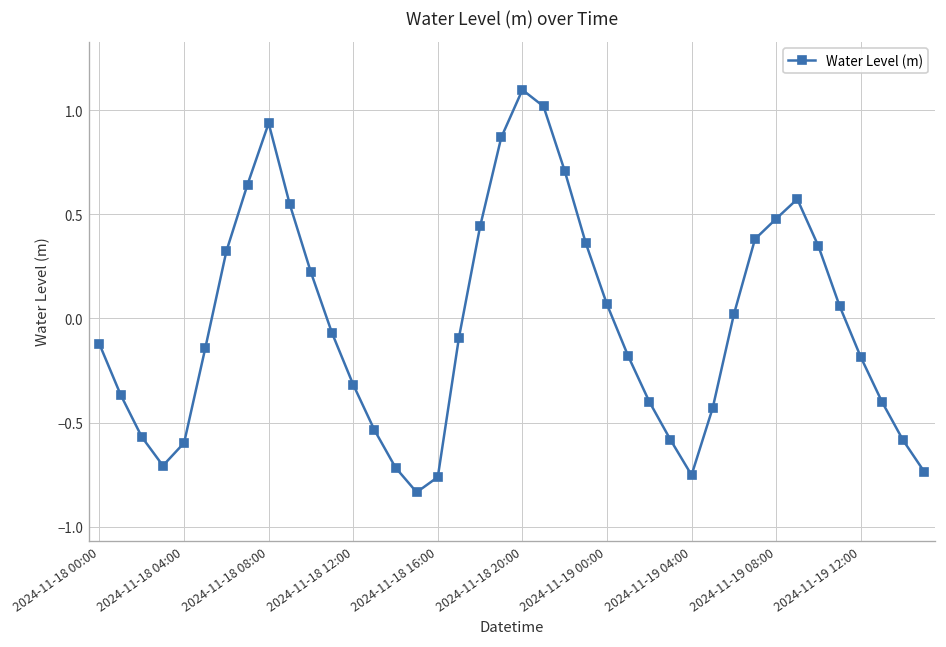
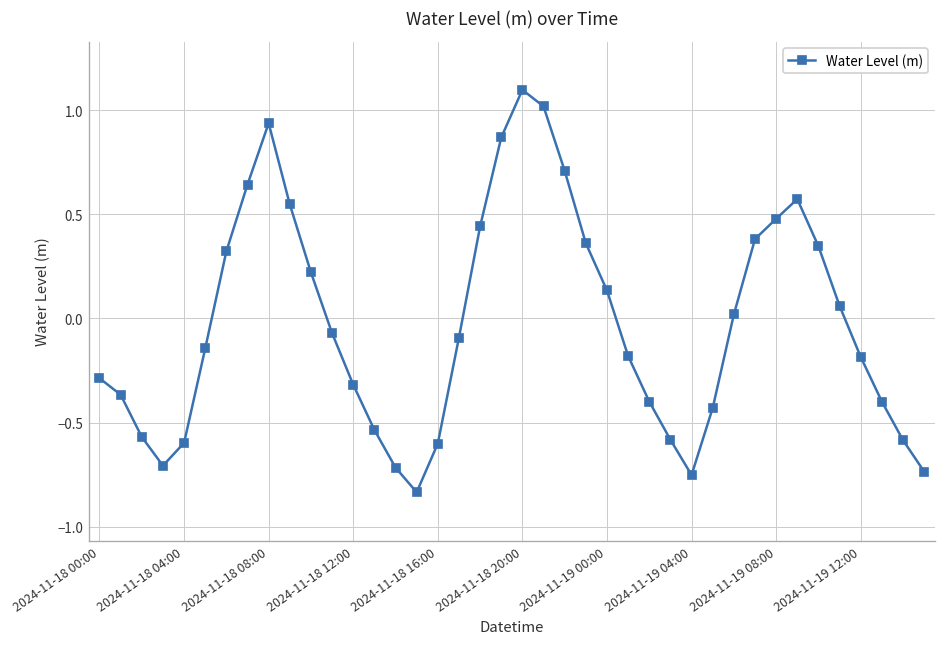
  {
-   "2024-11-18 00:00": -0.12,
+   "2024-11-18 00:00": -0.29,
    "2024-11-18 04:00": -0.60,
    "2024-11-18 08:00": 0.94,
    "2024-11-18 12:00": -0.32,
-   "2024-11-18 16:00": -0.76,
+   "2024-11-18 16:00": -0.60,
    "2024-11-18 20:00": 1.10,
-   "2024-11-19 00:00": 0.07,
+   "2024-11-19 00:00": 0.13,
    "2024-11-19 04:00": -0.75,
    "2024-11-19 08:00": 0.48,
    "2024-11-19 12:00": -0.18
  }
